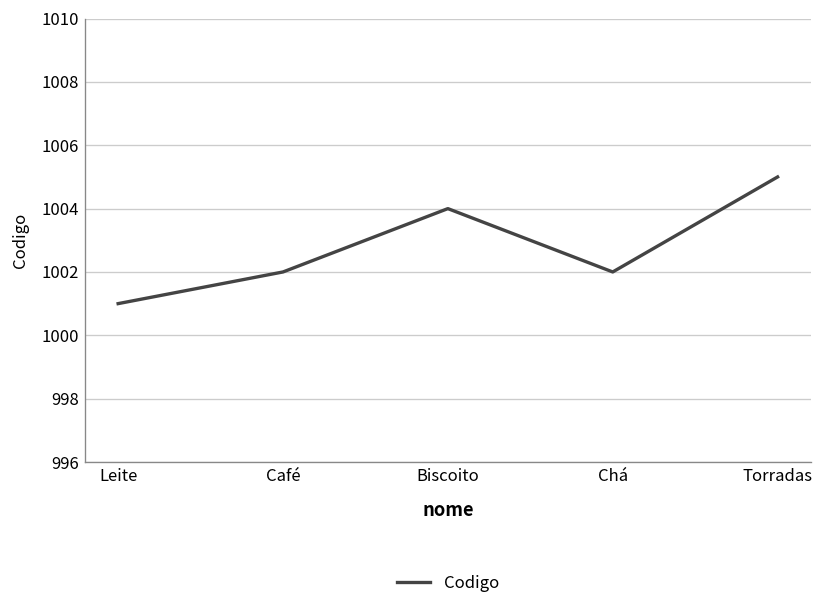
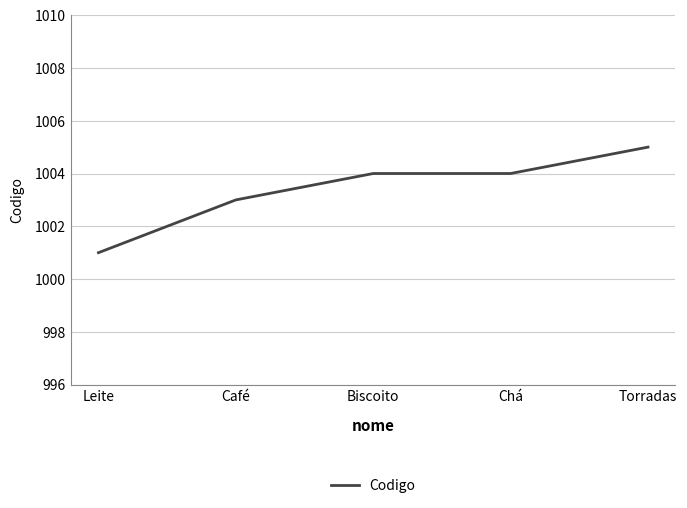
  {
    "Leite": 1001,
-   "Café": 1002,
+   "Café": 1003,
    "Biscoito": 1004,
-   "Chá": 1002,
+   "Chá": 1004,
    "Torradas": 1005
  }
